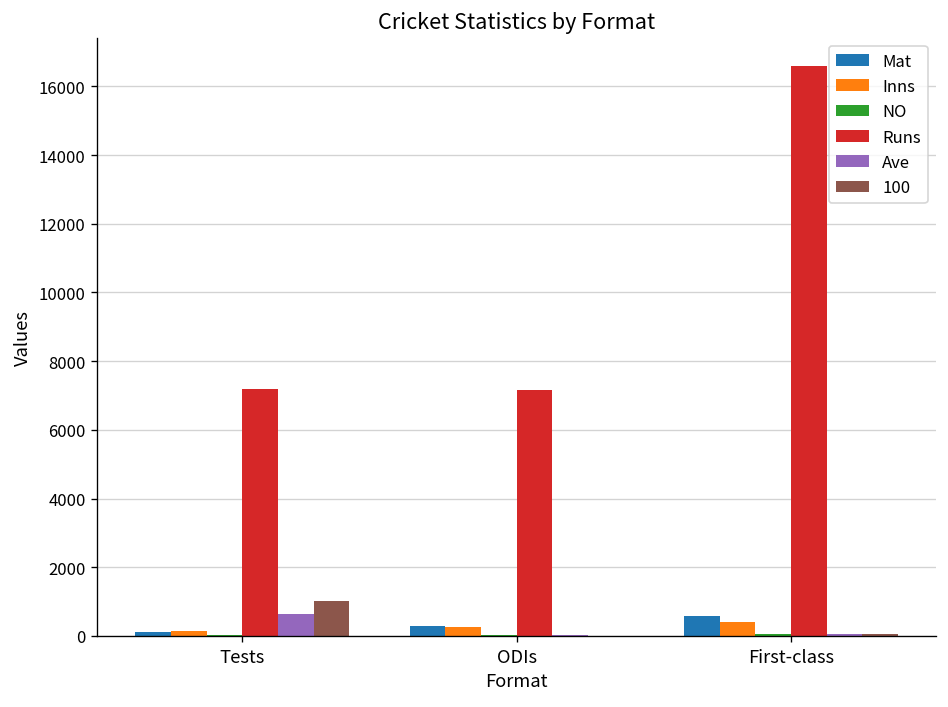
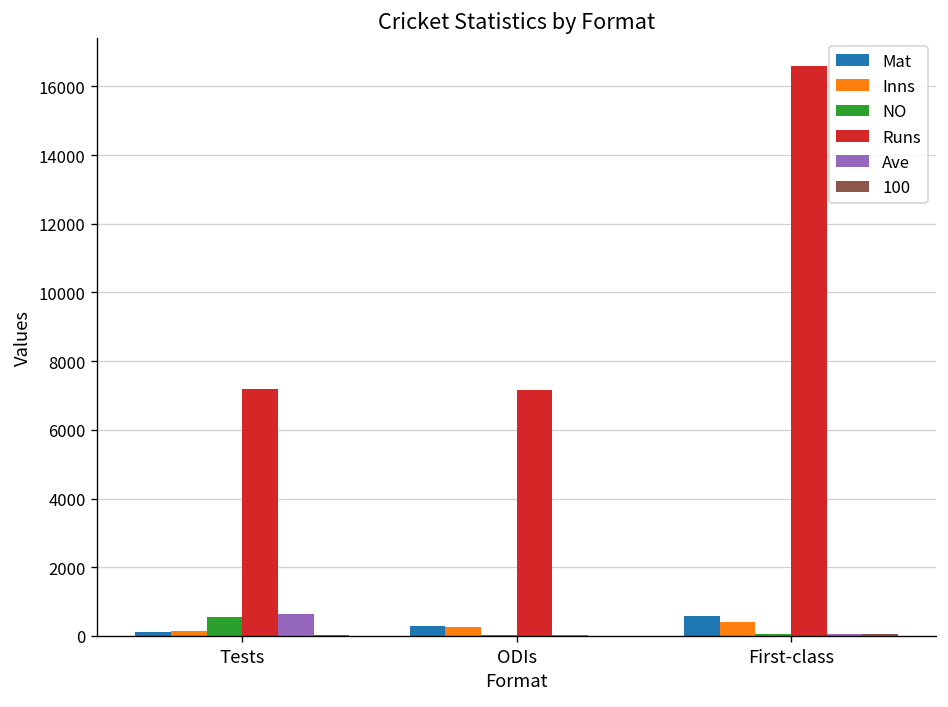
  {
    "Mat": {
      "Tests": 100,
      "ODIs": 300,
      "First-class": 600
    },
    "Inns": {
      "Tests": 200,
      "ODIs": 300,
      "First-class": 400
    },
    "NO": {
-     "Tests": 0
+     "Tests": 600
    },
    "Runs": {
      "Tests": 7200,
      "ODIs": 7200,
      "First-class": 16600
    },
    "Ave": {
      "Tests": 600
    },
    "100": {
-     "Tests": 1000
+     "Tests": 0
    }
  }
